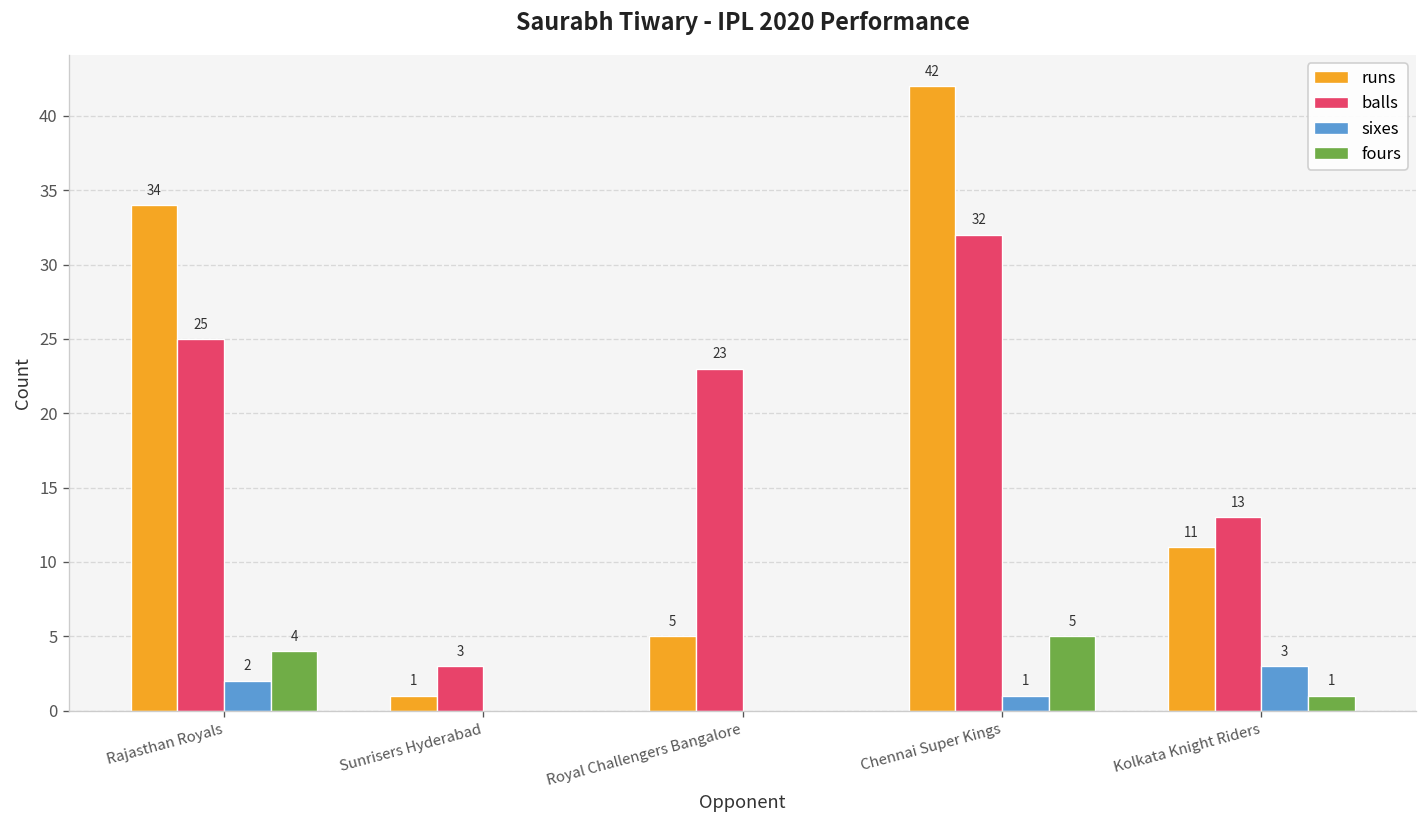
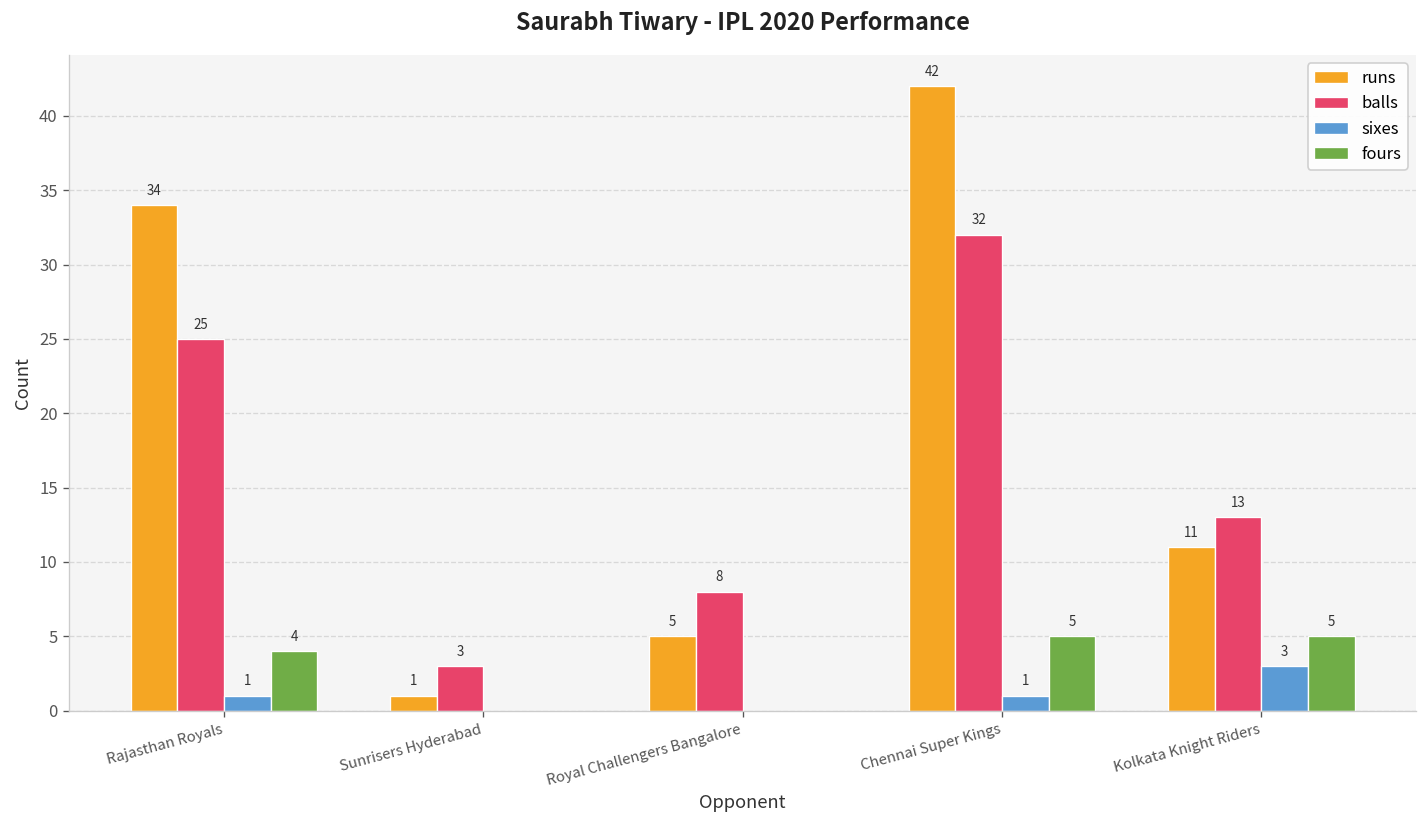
  {
    "runs": {
      "Rajasthan Royals": 34,
      "Sunrisers Hyderabad": 1,
      "Royal Challengers Bangalore": 5,
      "Chennai Super Kings": 42,
      "Kolkata Knight Riders": 11
    },
    "balls": {
      "Rajasthan Royals": 25,
      "Sunrisers Hyderabad": 3,
-     "Royal Challengers Bangalore": 23,
+     "Royal Challengers Bangalore": 8,
      "Chennai Super Kings": 32,
      "Kolkata Knight Riders": 13
    },
    "sixes": {
-     "Rajasthan Royals": 2,
+     "Rajasthan Royals": 1,
      "Chennai Super Kings": 1,
      "Kolkata Knight Riders": 3
    },
    "fours": {
      "Rajasthan Royals": 4,
      "Chennai Super Kings": 5,
-     "Kolkata Knight Riders": 1
+     "Kolkata Knight Riders": 5
    }
  }
